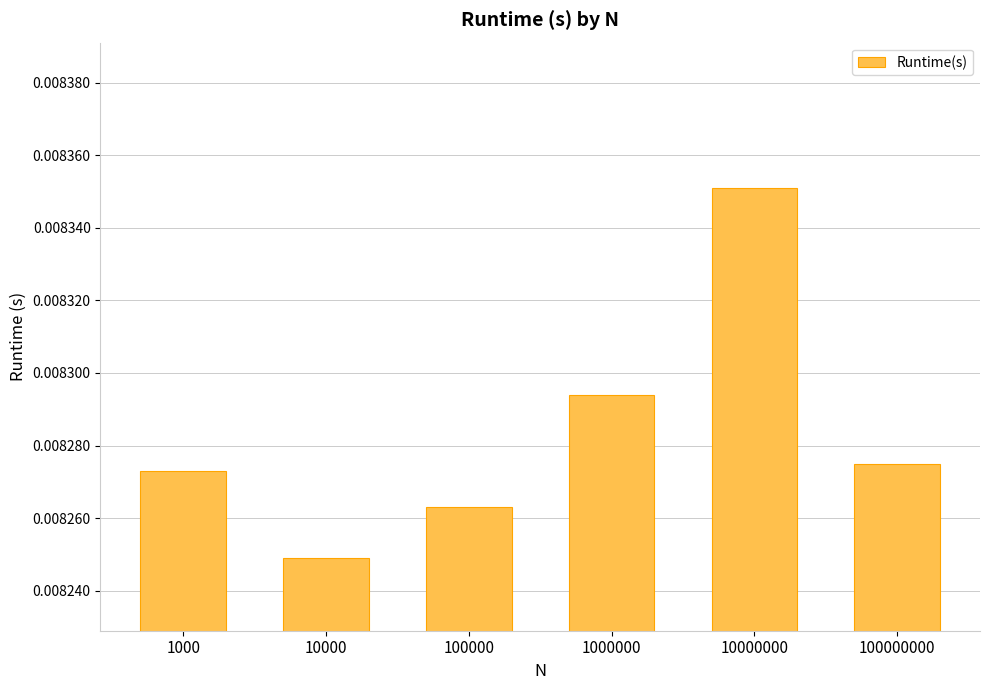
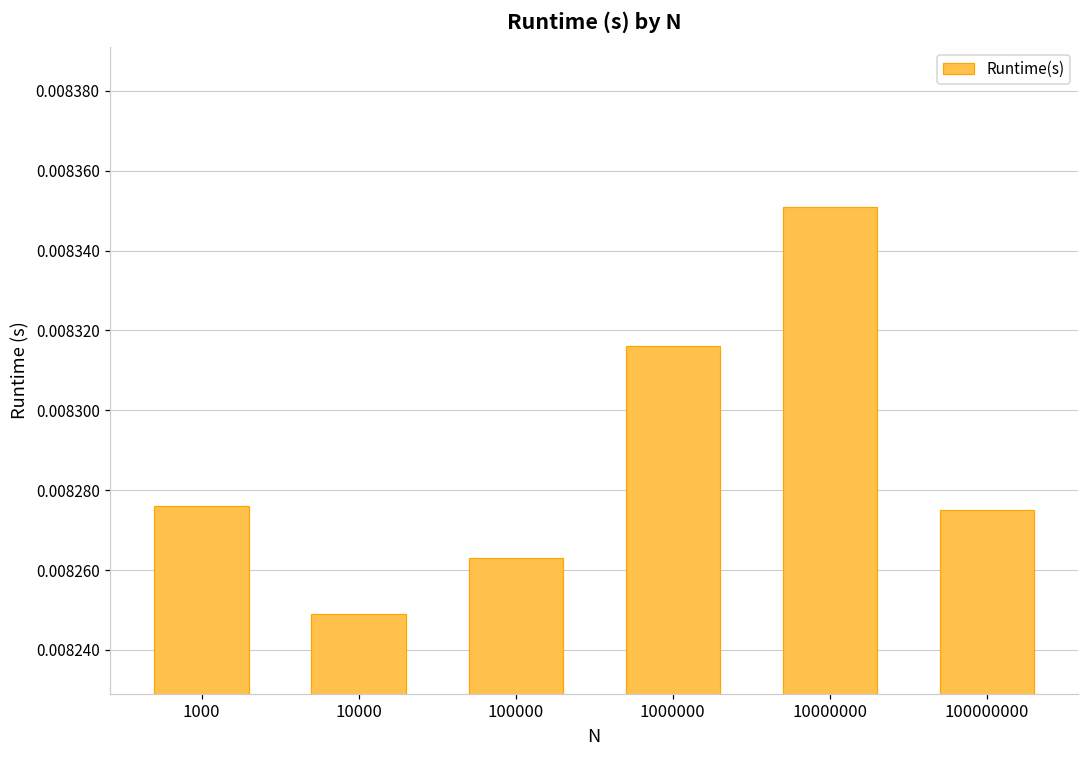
  {
-   "1000": 0.008273,
+   "1000": 0.008276,
    "10000": 0.008249,
    "100000": 0.008263,
-   "1000000": 0.008294,
+   "1000000": 0.008316,
    "10000000": 0.008351,
    "100000000": 0.008275
  }
